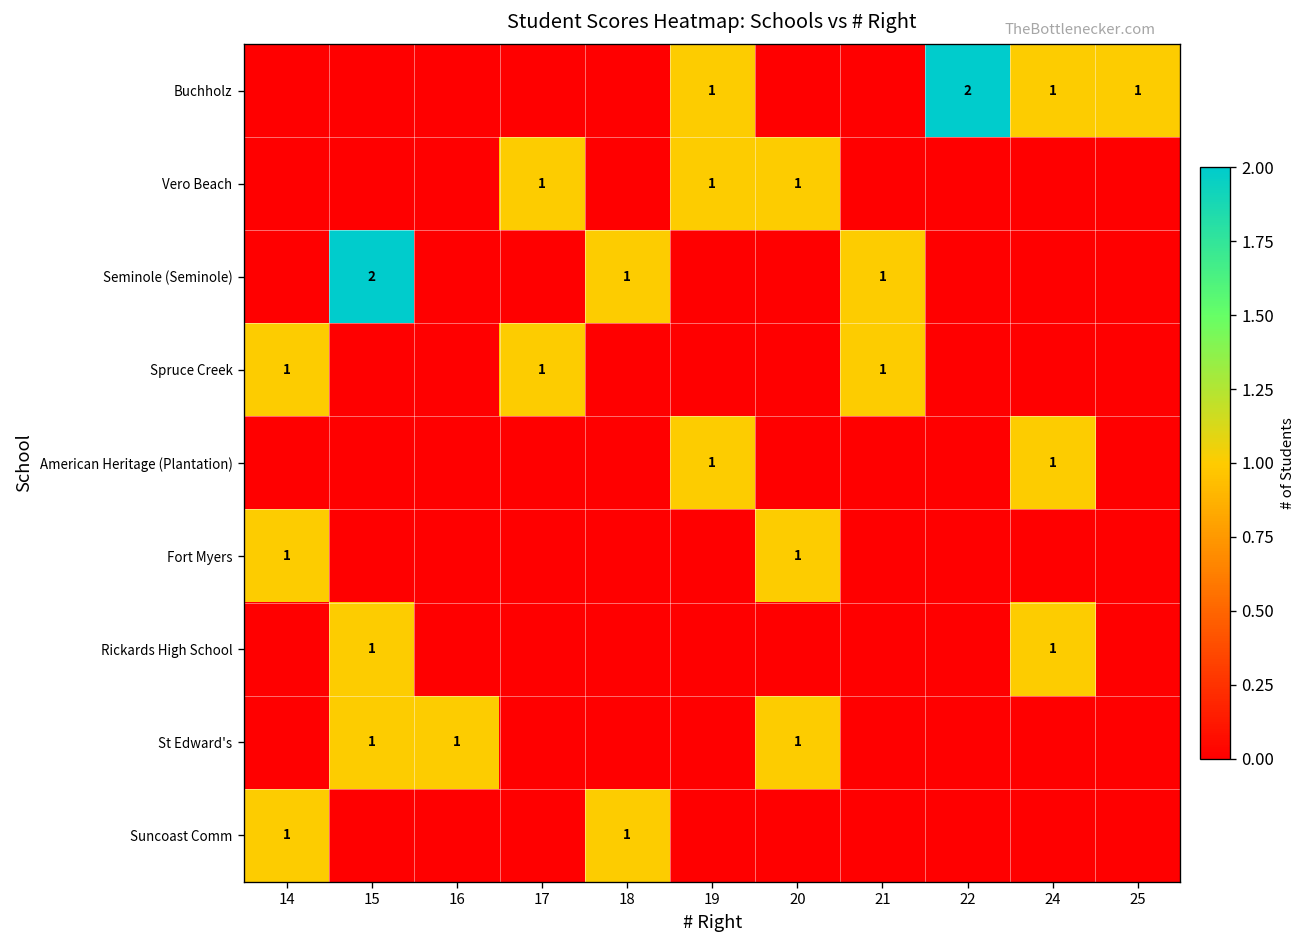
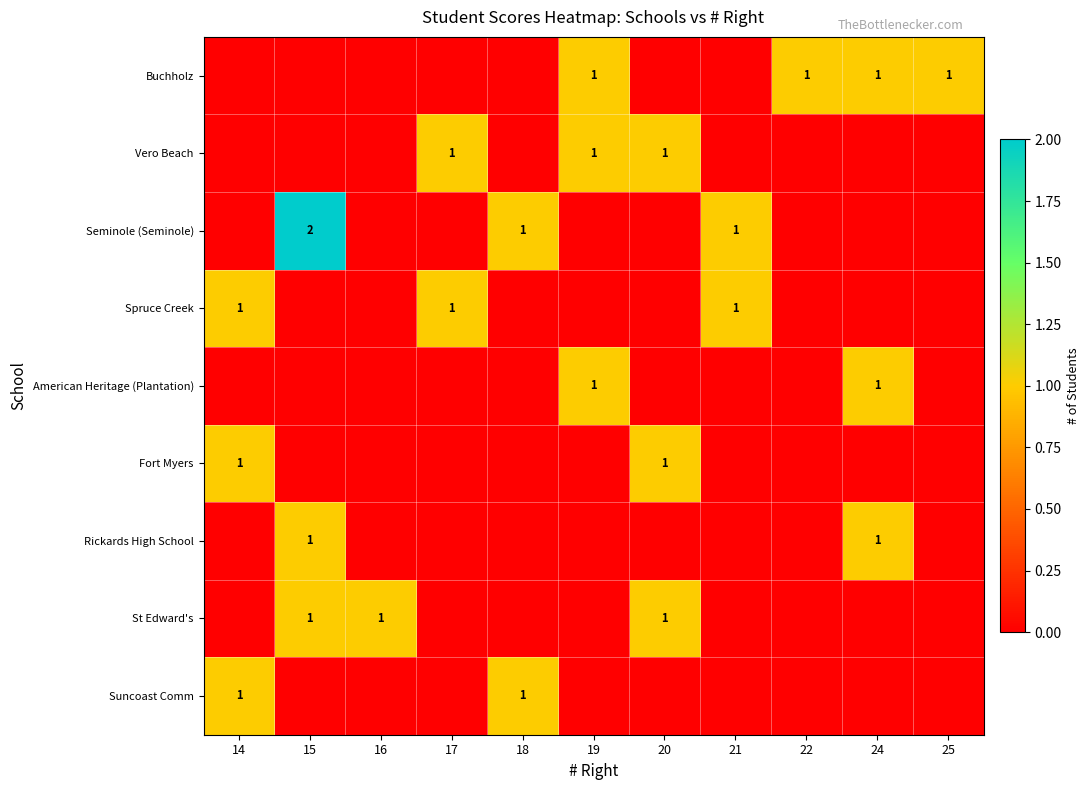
  {
    "Buchholz": {
      "19": 1,
-     "22": 2,
+     "22": 1,
      "24": 1,
      "25": 1
    },
    "Vero Beach": {
      "17": 1,
      "19": 1,
      "20": 1
    },
    "Seminole (Seminole)": {
      "15": 2,
      "18": 1,
      "21": 1
    },
    "Spruce Creek": {
      "14": 1,
      "17": 1,
      "21": 1
    },
    "American Heritage (Plantation)": {
      "19": 1,
      "24": 1
    },
    "Fort Myers": {
      "14": 1,
      "20": 1
    },
    "Rickards High School": {
      "15": 1,
      "24": 1
    },
    "St Edward's": {
      "15": 1,
      "16": 1,
      "20": 1
    },
    "Suncoast Comm": {
      "14": 1,
      "18": 1
    }
  }
